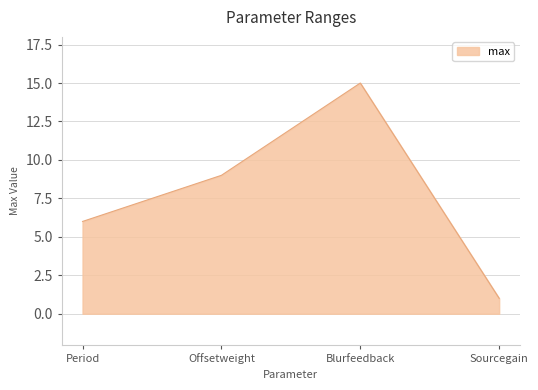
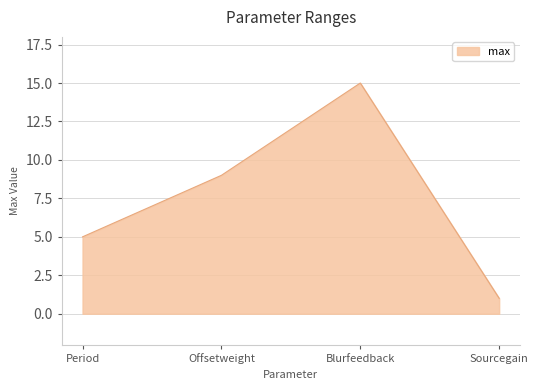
  {
-   "Period": 6,
+   "Period": 5,
    "Offsetweight": 9,
    "Blurfeedback": 15,
    "Sourcegain": 1
  }
